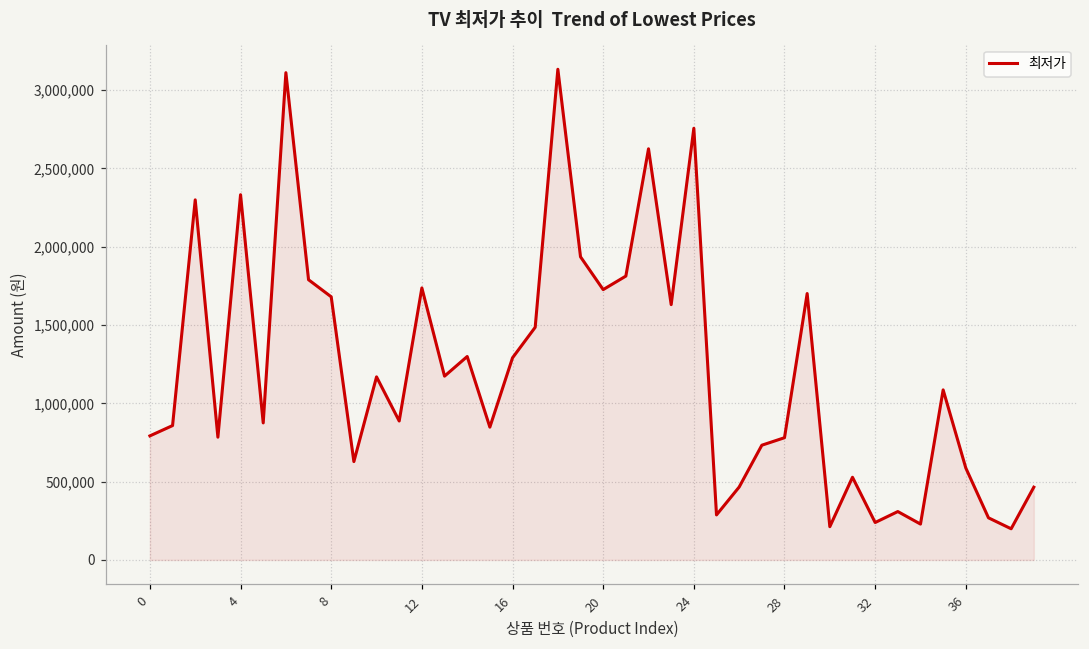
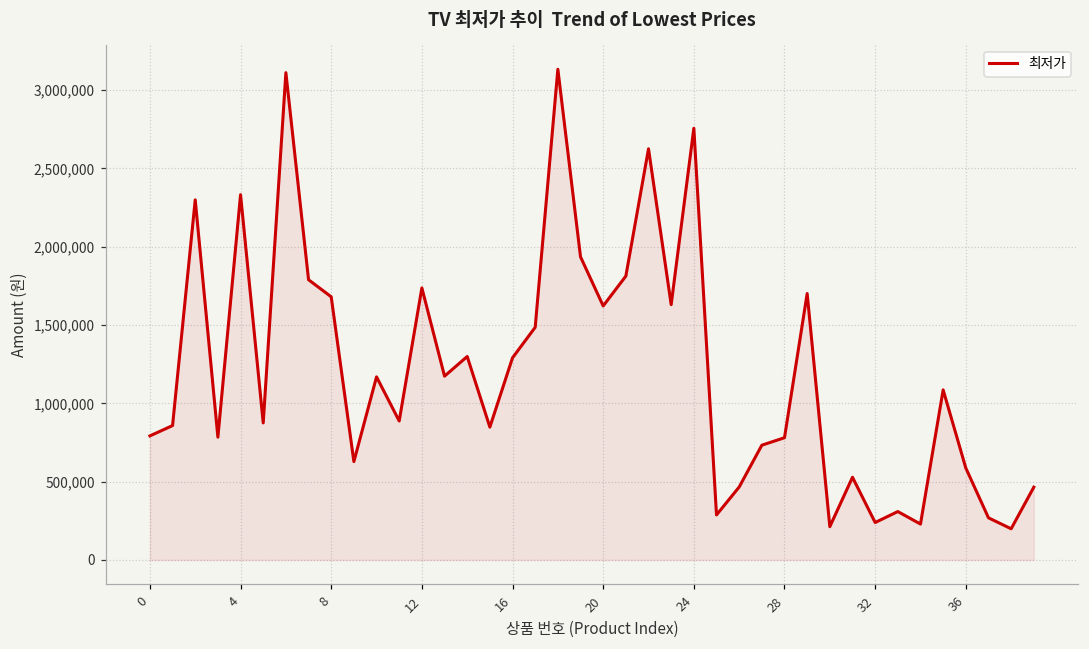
  {
    "0": "790,000",
    "4": "2,330,000",
    "8": "1,680,000",
    "12": "1,740,000",
    "16": "1,290,000",
-   "20": "1,730,000",
+   "20": "1,620,000",
    "24": "2,760,000",
    "28": "780,000",
    "32": "240,000",
    "36": "590,000"
  }
